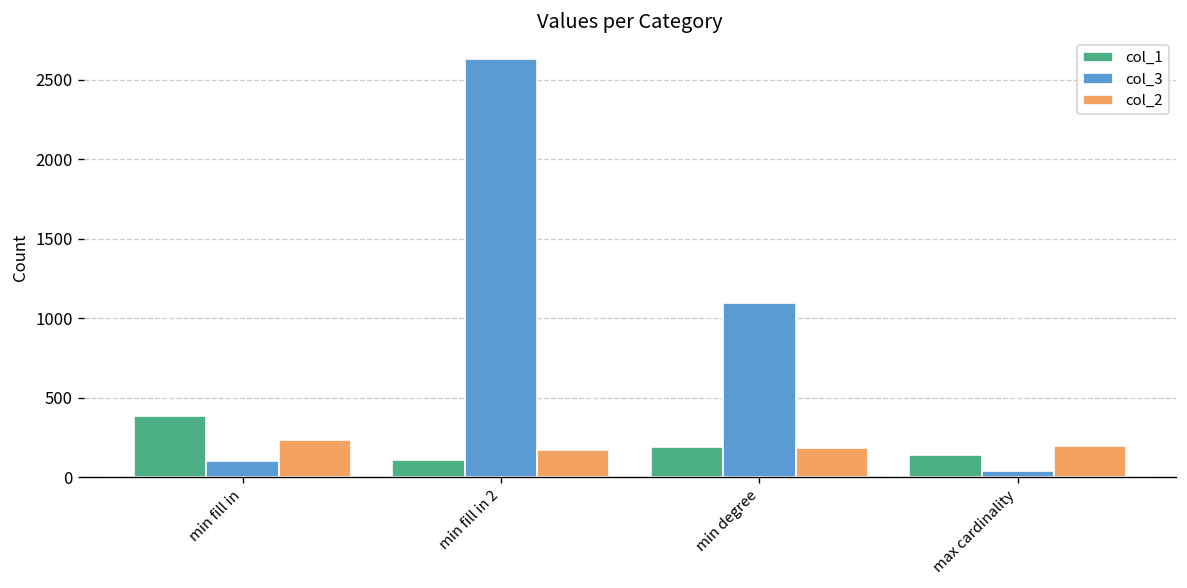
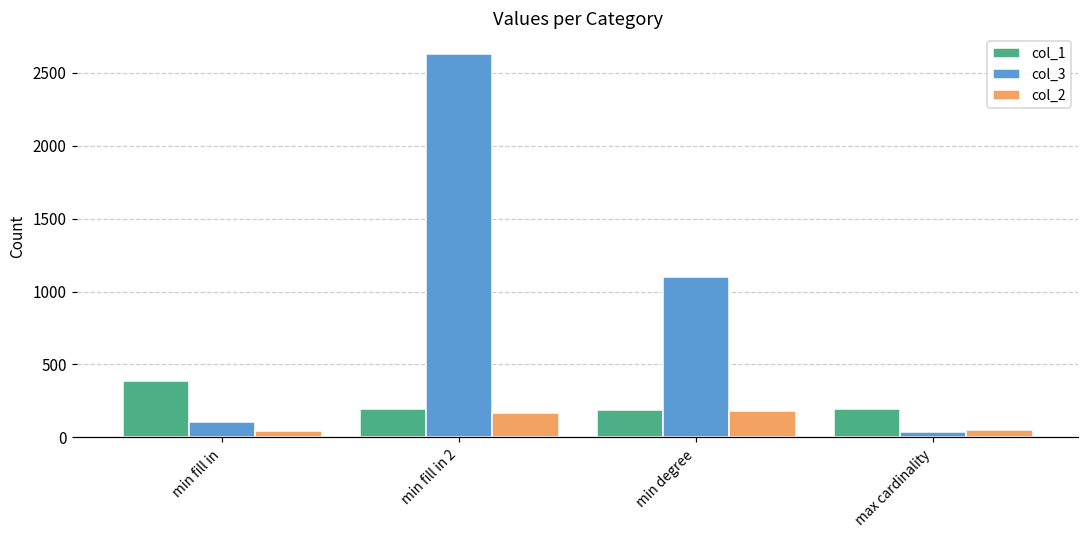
  {
    "col_1": {
      "min fill in": 380,
-     "min fill in 2": 110,
+     "min fill in 2": 190,
      "min degree": 190,
-     "max cardinality": 140
+     "max cardinality": 200
    },
    "col_3": {
      "min fill in": 100,
      "min fill in 2": 2630,
      "min degree": 1100,
      "max cardinality": 40
    },
    "col_2": {
-     "min fill in": 230,
+     "min fill in": 50,
      "min fill in 2": 170,
      "min degree": 180,
-     "max cardinality": 190
+     "max cardinality": 50
    }
  }
